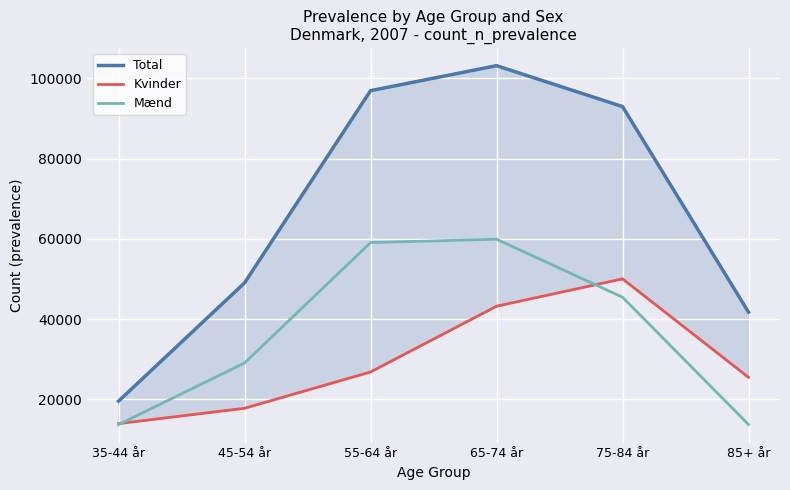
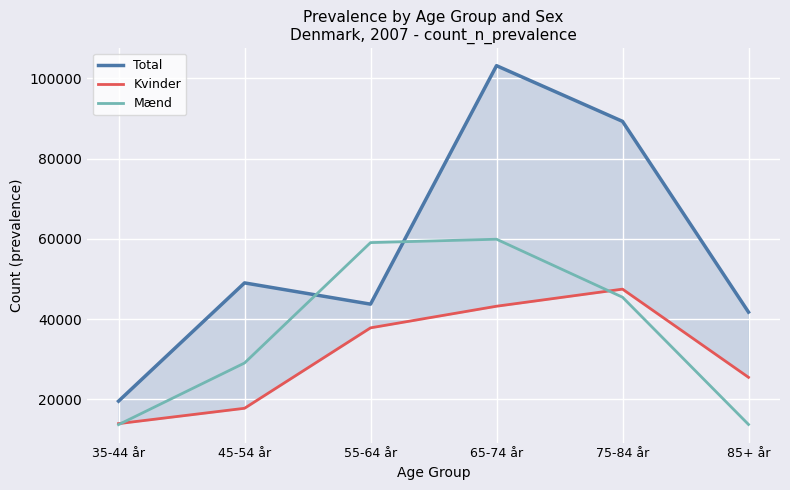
  {
    "Total": {
      "35-44 år": 20000,
      "45-54 år": 49000,
-     "55-64 år": 97000,
+     "55-64 år": 44000,
      "65-74 år": 103000,
-     "75-84 år": 93000,
+     "75-84 år": 89000,
      "85+ år": 42000
    },
    "Kvinder": {
      "45-54 år": 18000,
-     "55-64 år": 27000,
+     "55-64 år": 38000,
      "65-74 år": 43000,
-     "75-84 år": 50000,
+     "75-84 år": 47000,
      "85+ år": 26000
    },
    "Mænd": {
      "45-54 år": 29000,
      "55-64 år": 59000,
      "65-74 år": 60000,
      "75-84 år": 45000,
      "85+ år": 14000
    }
  }
